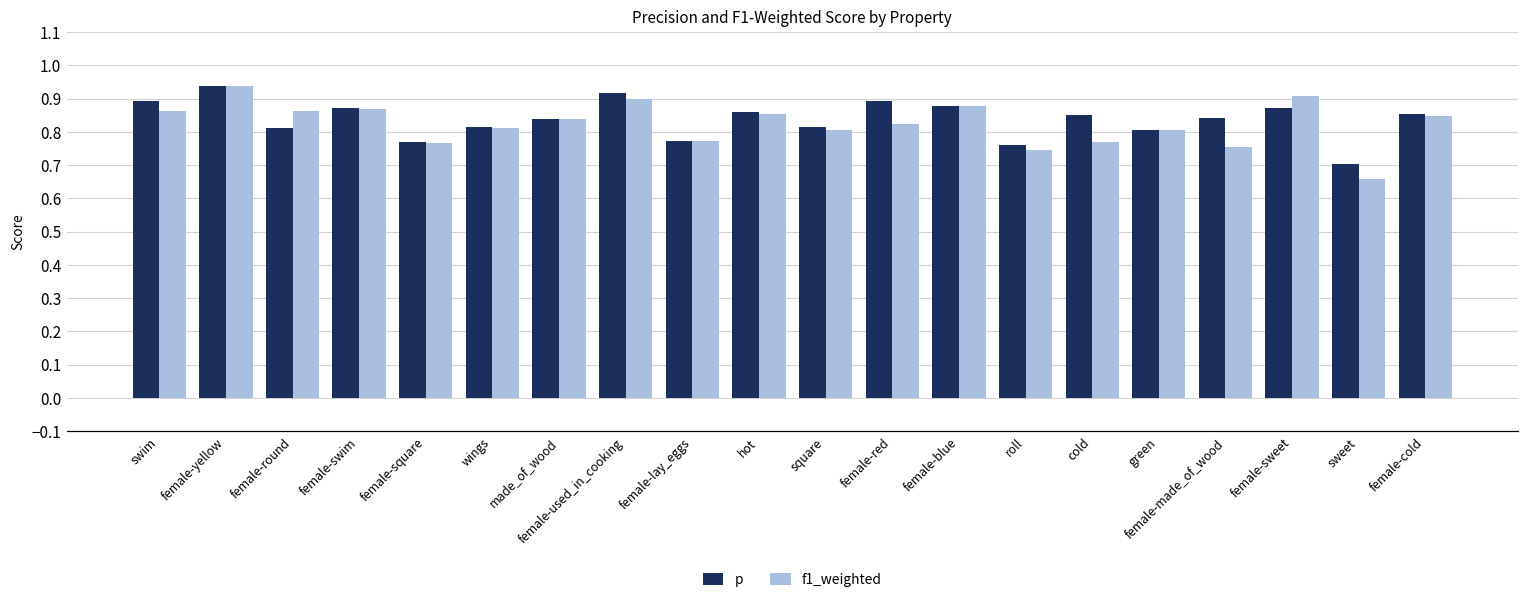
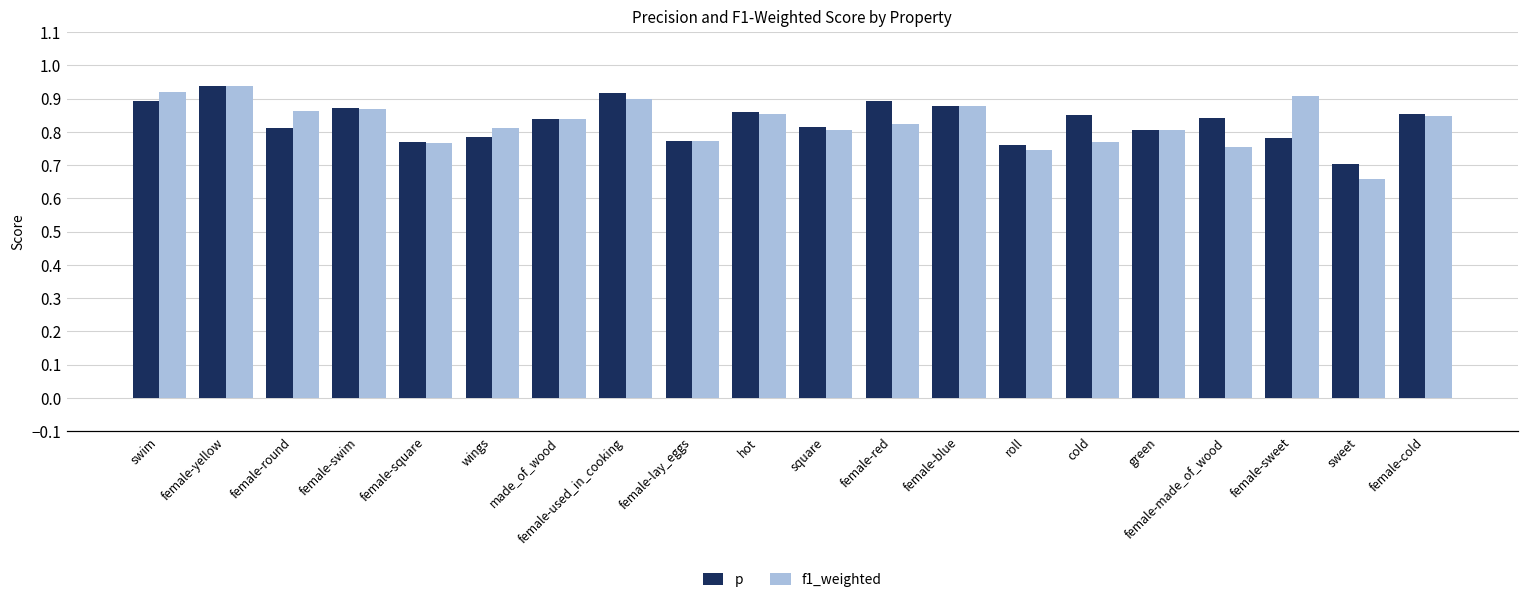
  {
    "p": {
      "swim": 0.89,
      "female-yellow": 0.94,
      "female-round": 0.81,
      "female-swim": 0.87,
      "female-square": 0.77,
-     "wings": 0.81,
+     "wings": 0.78,
      "made_of_wood": 0.84,
      "female-used_in_cooking": 0.92,
      "female-lay_eggs": 0.77,
      "hot": 0.86,
      "square": 0.82,
      "female-red": 0.89,
      "female-blue": 0.88,
      "roll": 0.76,
      "cold": 0.85,
      "green": 0.81,
      "female-made_of_wood": 0.84,
-     "female-sweet": 0.87,
+     "female-sweet": 0.78,
      "sweet": 0.70,
      "female-cold": 0.85
    },
    "f1_weighted": {
-     "swim": 0.86,
+     "swim": 0.92,
      "female-yellow": 0.94,
      "female-round": 0.86,
      "female-swim": 0.87,
      "female-square": 0.77,
      "wings": 0.81,
      "made_of_wood": 0.84,
      "female-used_in_cooking": 0.90,
      "female-lay_eggs": 0.77,
      "hot": 0.85,
      "square": 0.81,
      "female-red": 0.82,
      "female-blue": 0.88,
      "roll": 0.75,
      "cold": 0.77,
      "green": 0.81,
      "female-made_of_wood": 0.75,
      "female-sweet": 0.91,
      "sweet": 0.66,
      "female-cold": 0.85
    }
  }
